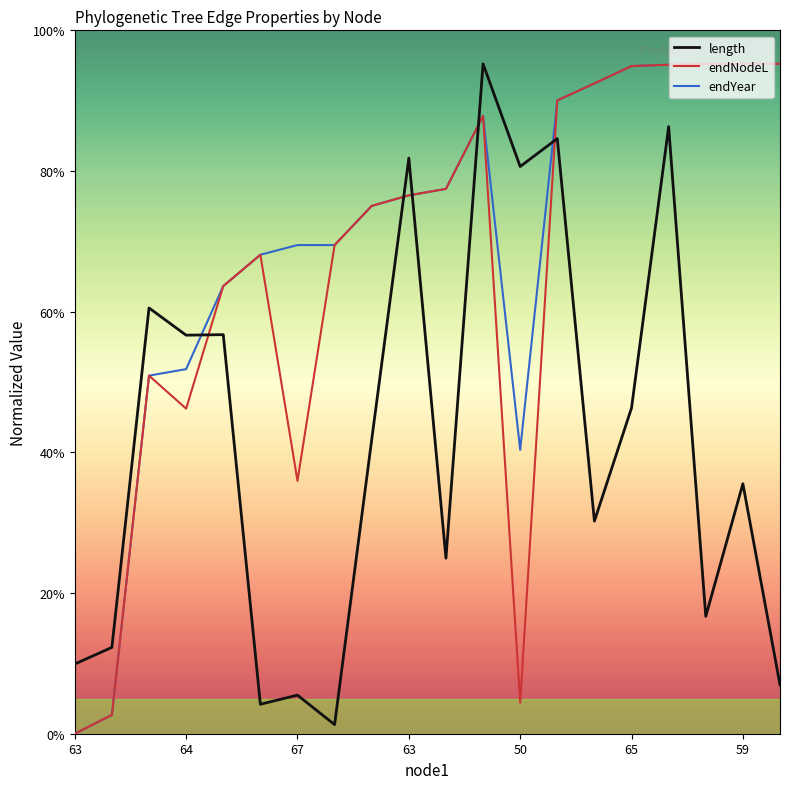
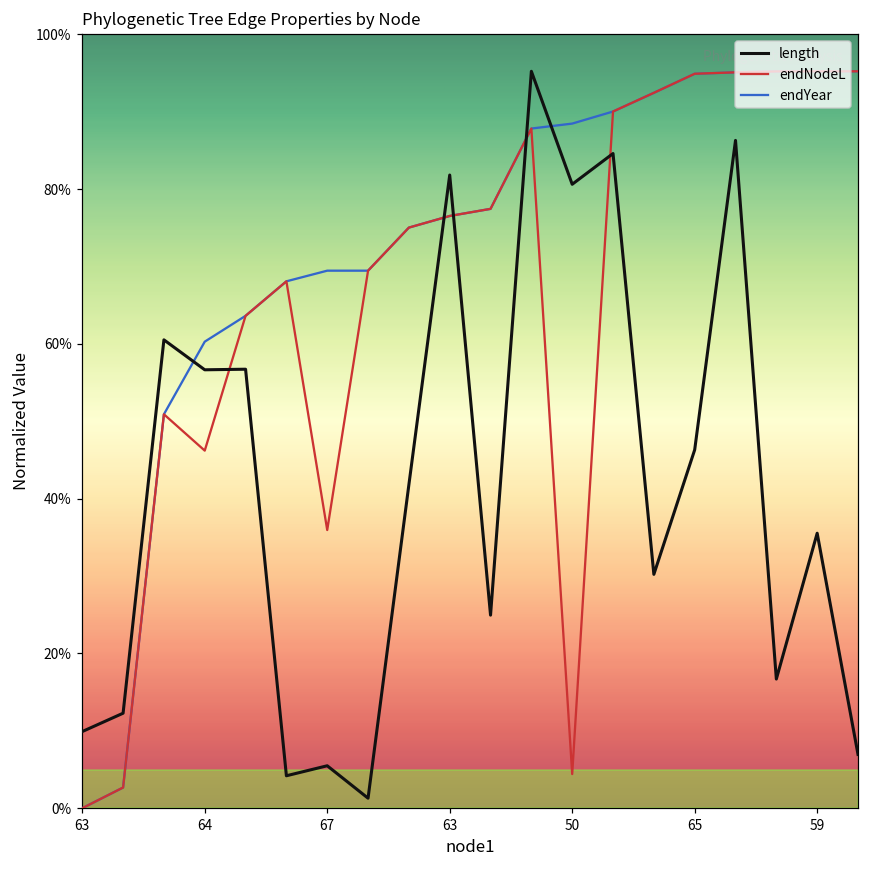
  {
    "length": {
      "64": "57%",
      "67": "5%",
      "50": "81%",
      "65": "46%",
      "59": "36%"
    },
    "endNodeL": {
      "64": "46%",
      "67": "36%"
    },
    "endYear": {
-     "64": "52%",
+     "64": "60%",
      "67": "69%",
-     "50": "40%"
+     "50": "88%"
    }
  }
